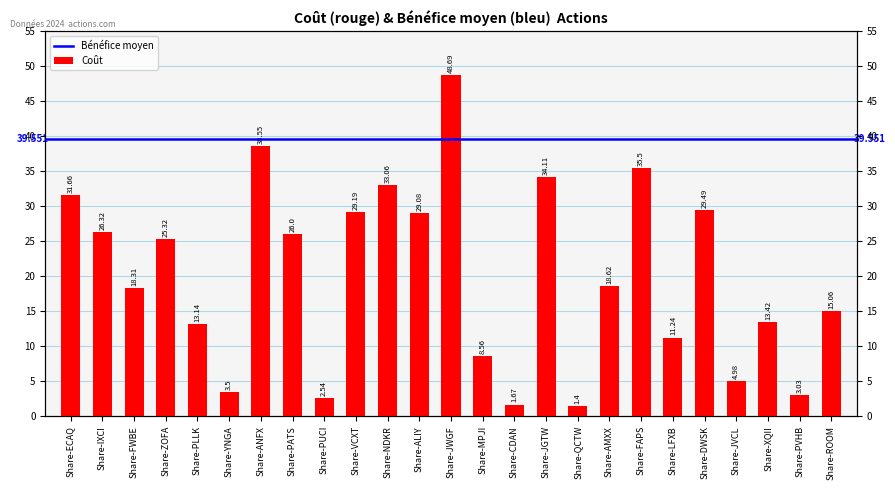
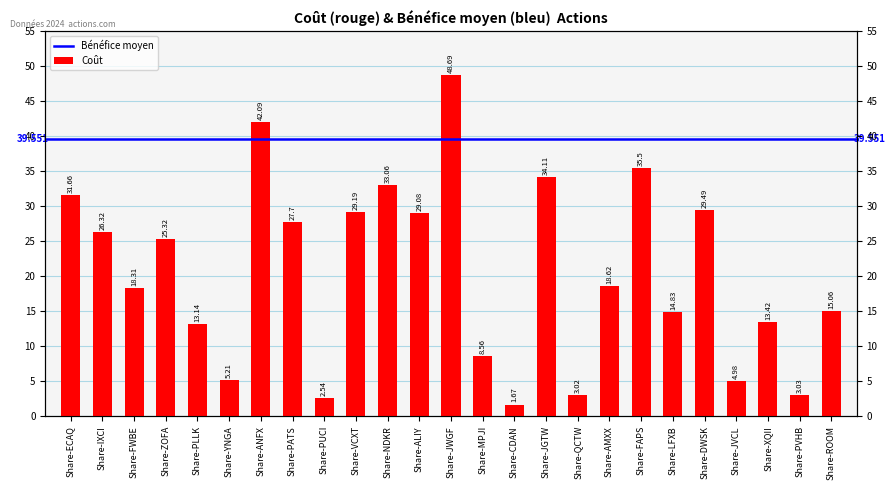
  {
    "Share-ECAQ": 31.66,
    "Share-IXCI": 26.32,
    "Share-FWBE": 18.31,
    "Share-ZOFA": 25.32,
    "Share-PLLK": 13.14,
-   "Share-YNGA": 3.5,
-   "Share-ANFX": 38.55,
-   "Share-PATS": 26.0,
+   "Share-YNGA": 5.21,
+   "Share-ANFX": 42.09,
+   "Share-PATS": 27.7,
    "Share-PUCI": 2.54,
    "Share-VCXT": 29.19,
    "Share-NDKR": 33.06,
    "Share-ALIY": 29.08,
    "Share-JWGF": 48.69,
    "Share-MPJI": 8.56,
    "Share-CDAN": 1.67,
    "Share-JGTW": 34.11,
-   "Share-QCTW": 1.4,
+   "Share-QCTW": 3.02,
    "Share-AMXX": 18.62,
    "Share-FAPS": 35.5,
-   "Share-LFXB": 11.24,
+   "Share-LFXB": 14.83,
    "Share-DWSK": 29.49,
    "Share-JVCL": 4.98,
    "Share-XQII": 13.42,
    "Share-PVHB": 3.03,
    "Share-ROOM": 15.06
  }
